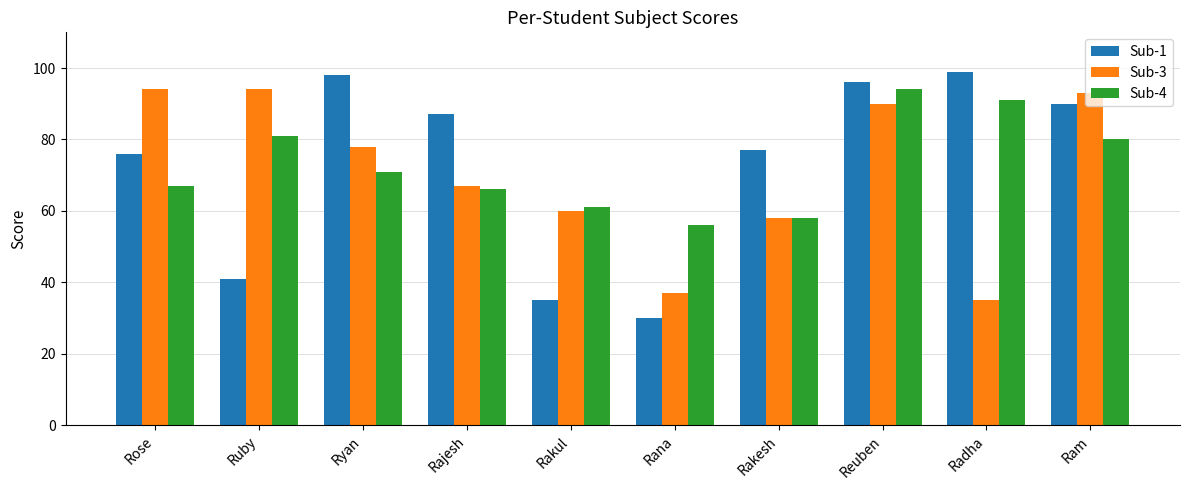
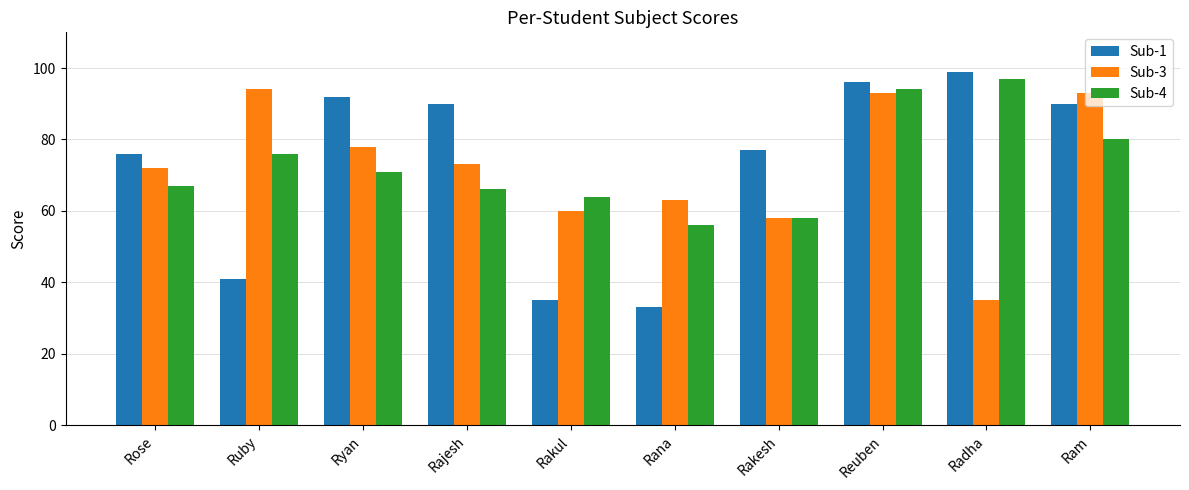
  {
    "Sub-1": {
      "Rose": 76,
      "Ruby": 41,
-     "Ryan": 98,
-     "Rajesh": 87,
+     "Ryan": 92,
+     "Rajesh": 90,
      "Rakul": 35,
-     "Rana": 30,
+     "Rana": 33,
      "Rakesh": 77,
      "Reuben": 96,
      "Radha": 99,
      "Ram": 90
    },
    "Sub-3": {
-     "Rose": 94,
+     "Rose": 72,
      "Ruby": 94,
      "Ryan": 78,
-     "Rajesh": 67,
+     "Rajesh": 73,
      "Rakul": 60,
-     "Rana": 37,
+     "Rana": 63,
      "Rakesh": 58,
-     "Reuben": 90,
+     "Reuben": 93,
      "Radha": 35
    },
    "Sub-4": {
      "Rose": 67,
-     "Ruby": 81,
+     "Ruby": 76,
      "Ryan": 71,
      "Rajesh": 66,
-     "Rakul": 61,
+     "Rakul": 64,
      "Rana": 56,
      "Rakesh": 58,
      "Reuben": 94,
-     "Radha": 91,
+     "Radha": 97,
      "Ram": 80
    }
  }
